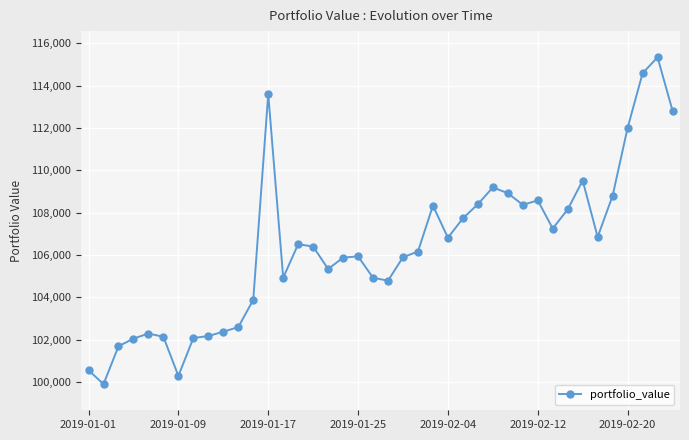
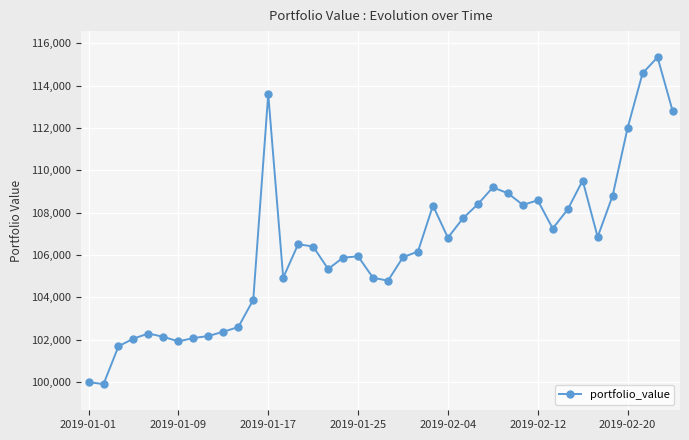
  {
-   "2019-01-01": "100,600",
-   "2019-01-09": "100,300",
+   "2019-01-01": "100,000",
+   "2019-01-09": "101,900",
    "2019-01-17": "113,600",
    "2019-01-25": "105,900",
    "2019-02-04": "106,800",
    "2019-02-12": "108,600",
    "2019-02-20": "112,000"
  }
